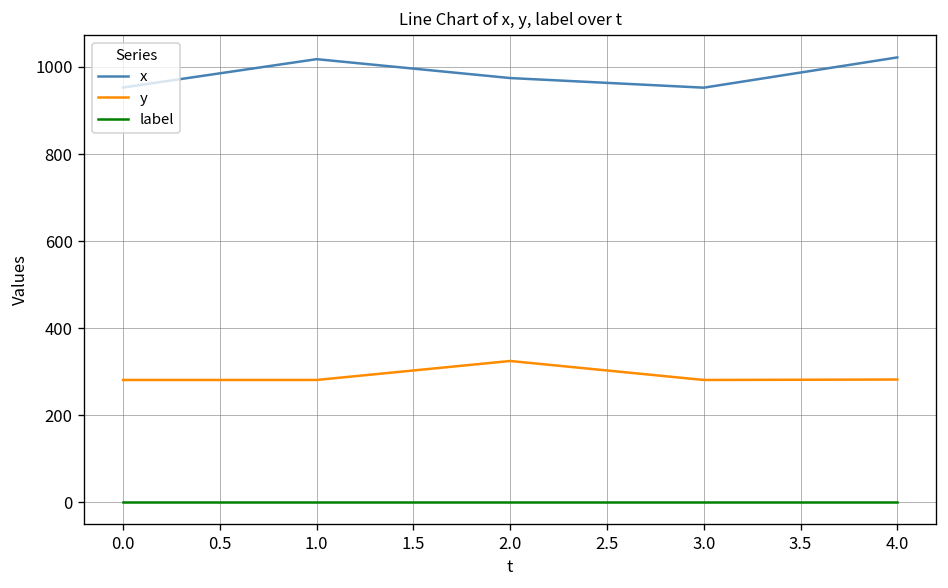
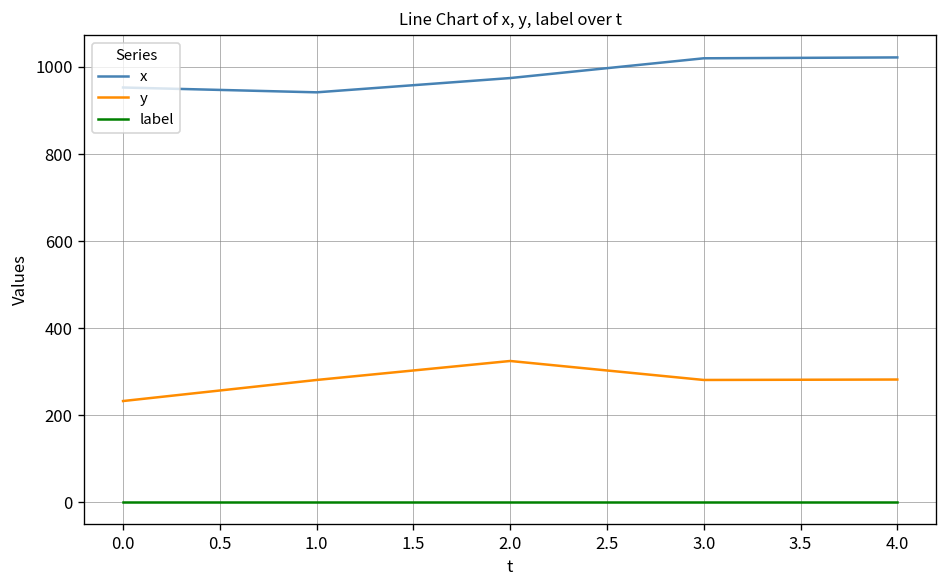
  {
    "x": {
-     "1.0": 1020,
+     "1.0": 940,
      "2.0": 970,
-     "3.0": 950,
+     "3.0": 1020,
      "4.0": 1020
    },
    "y": {
-     "0.0": 280,
+     "0.0": 230,
      "1.0": 280,
      "2.0": 320,
      "3.0": 280,
      "4.0": 280
    },
    "label": {
      "0.0": 0,
      "1.0": 0,
      "2.0": 0,
      "3.0": 0,
      "4.0": 0
    }
  }
